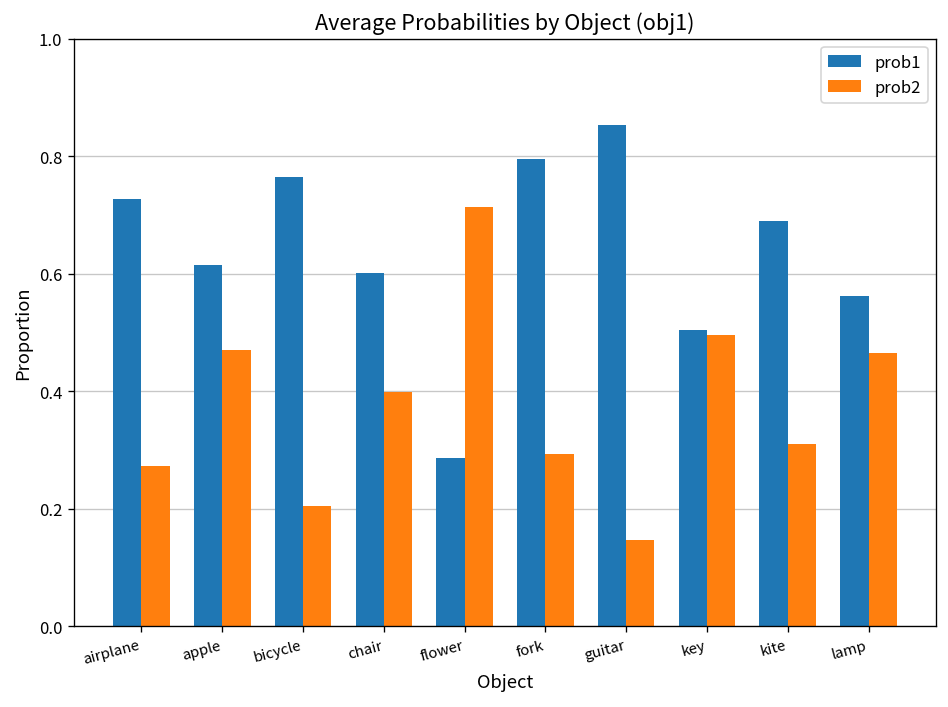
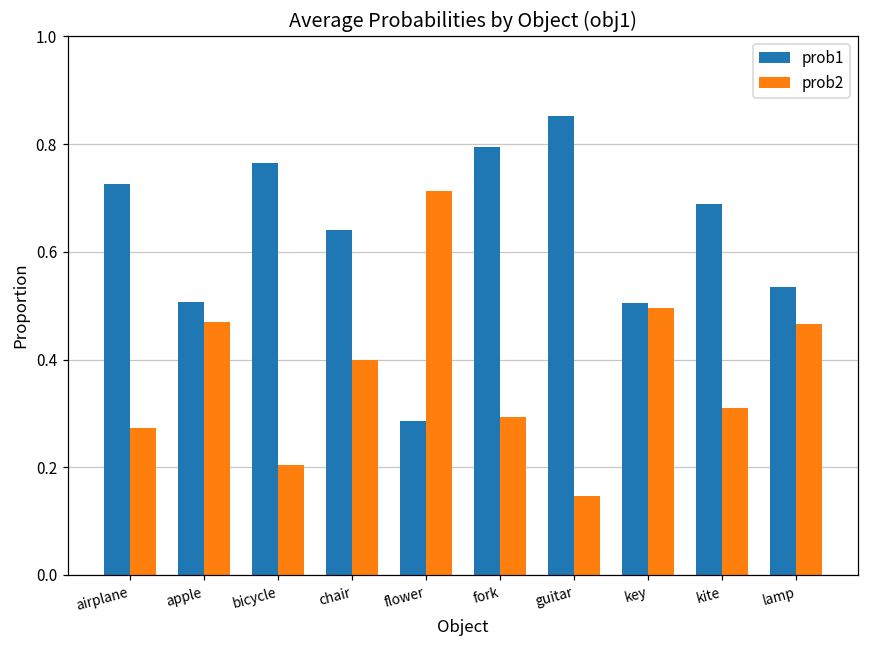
  {
    "prob1": {
      "airplane": 0.73,
-     "apple": 0.62,
+     "apple": 0.51,
      "bicycle": 0.77,
-     "chair": 0.60,
+     "chair": 0.64,
      "flower": 0.29,
      "fork": 0.79,
      "guitar": 0.85,
      "key": 0.50,
      "kite": 0.69,
-     "lamp": 0.56
+     "lamp": 0.53
    },
    "prob2": {
      "airplane": 0.27,
      "apple": 0.47,
      "bicycle": 0.20,
      "chair": 0.40,
      "flower": 0.71,
      "fork": 0.29,
      "guitar": 0.15,
      "key": 0.50,
      "kite": 0.31,
      "lamp": 0.47
    }
  }
